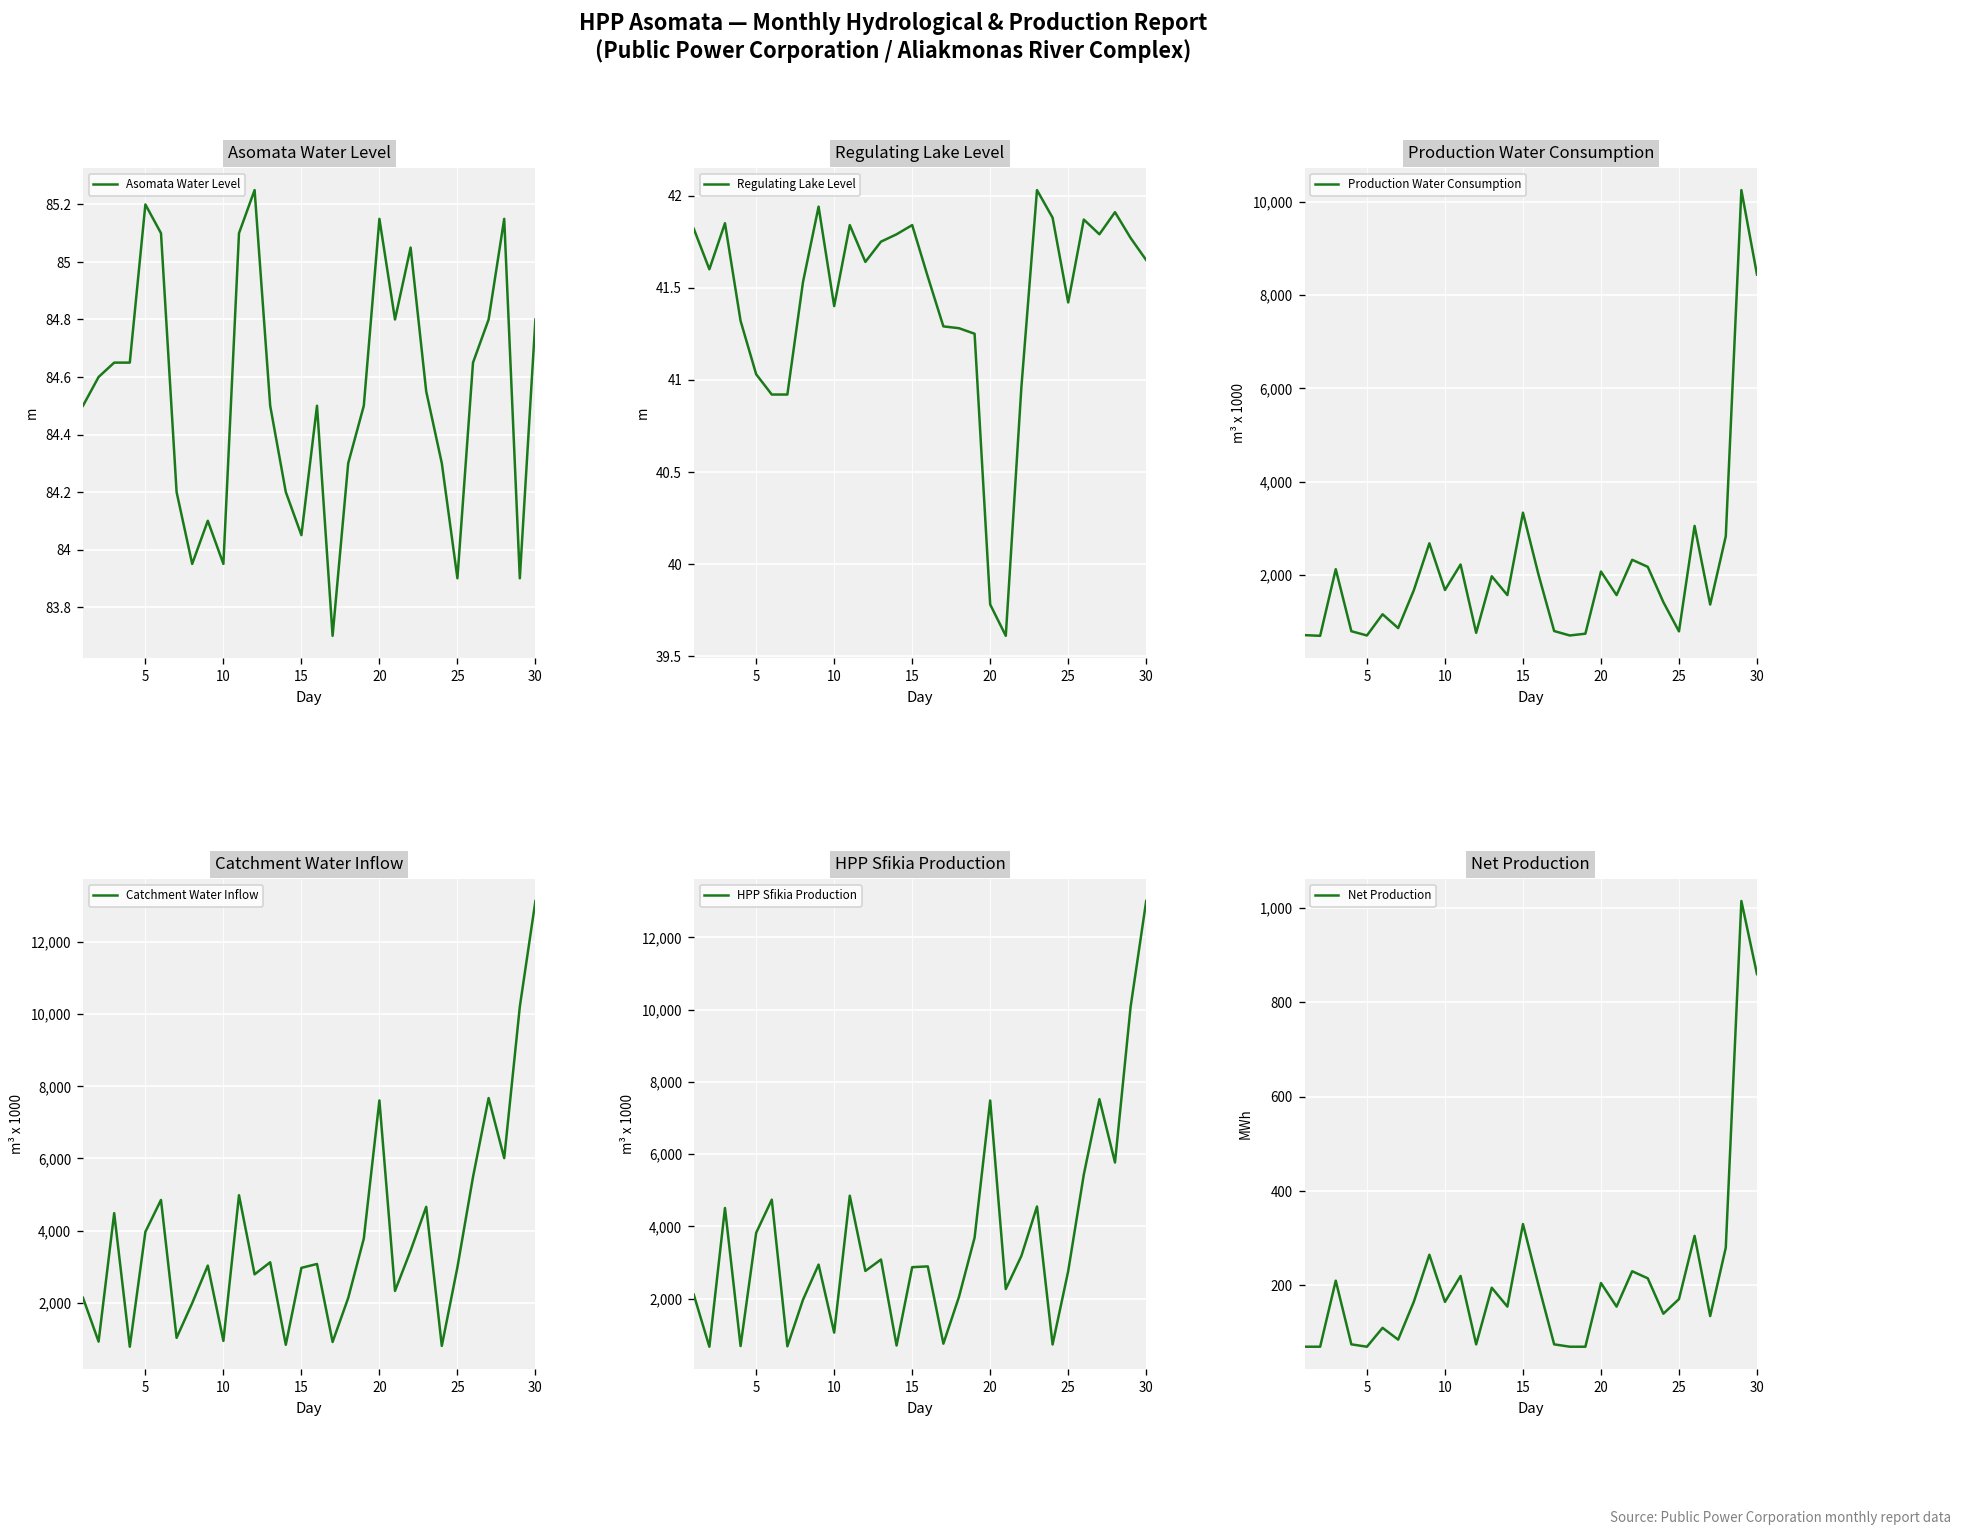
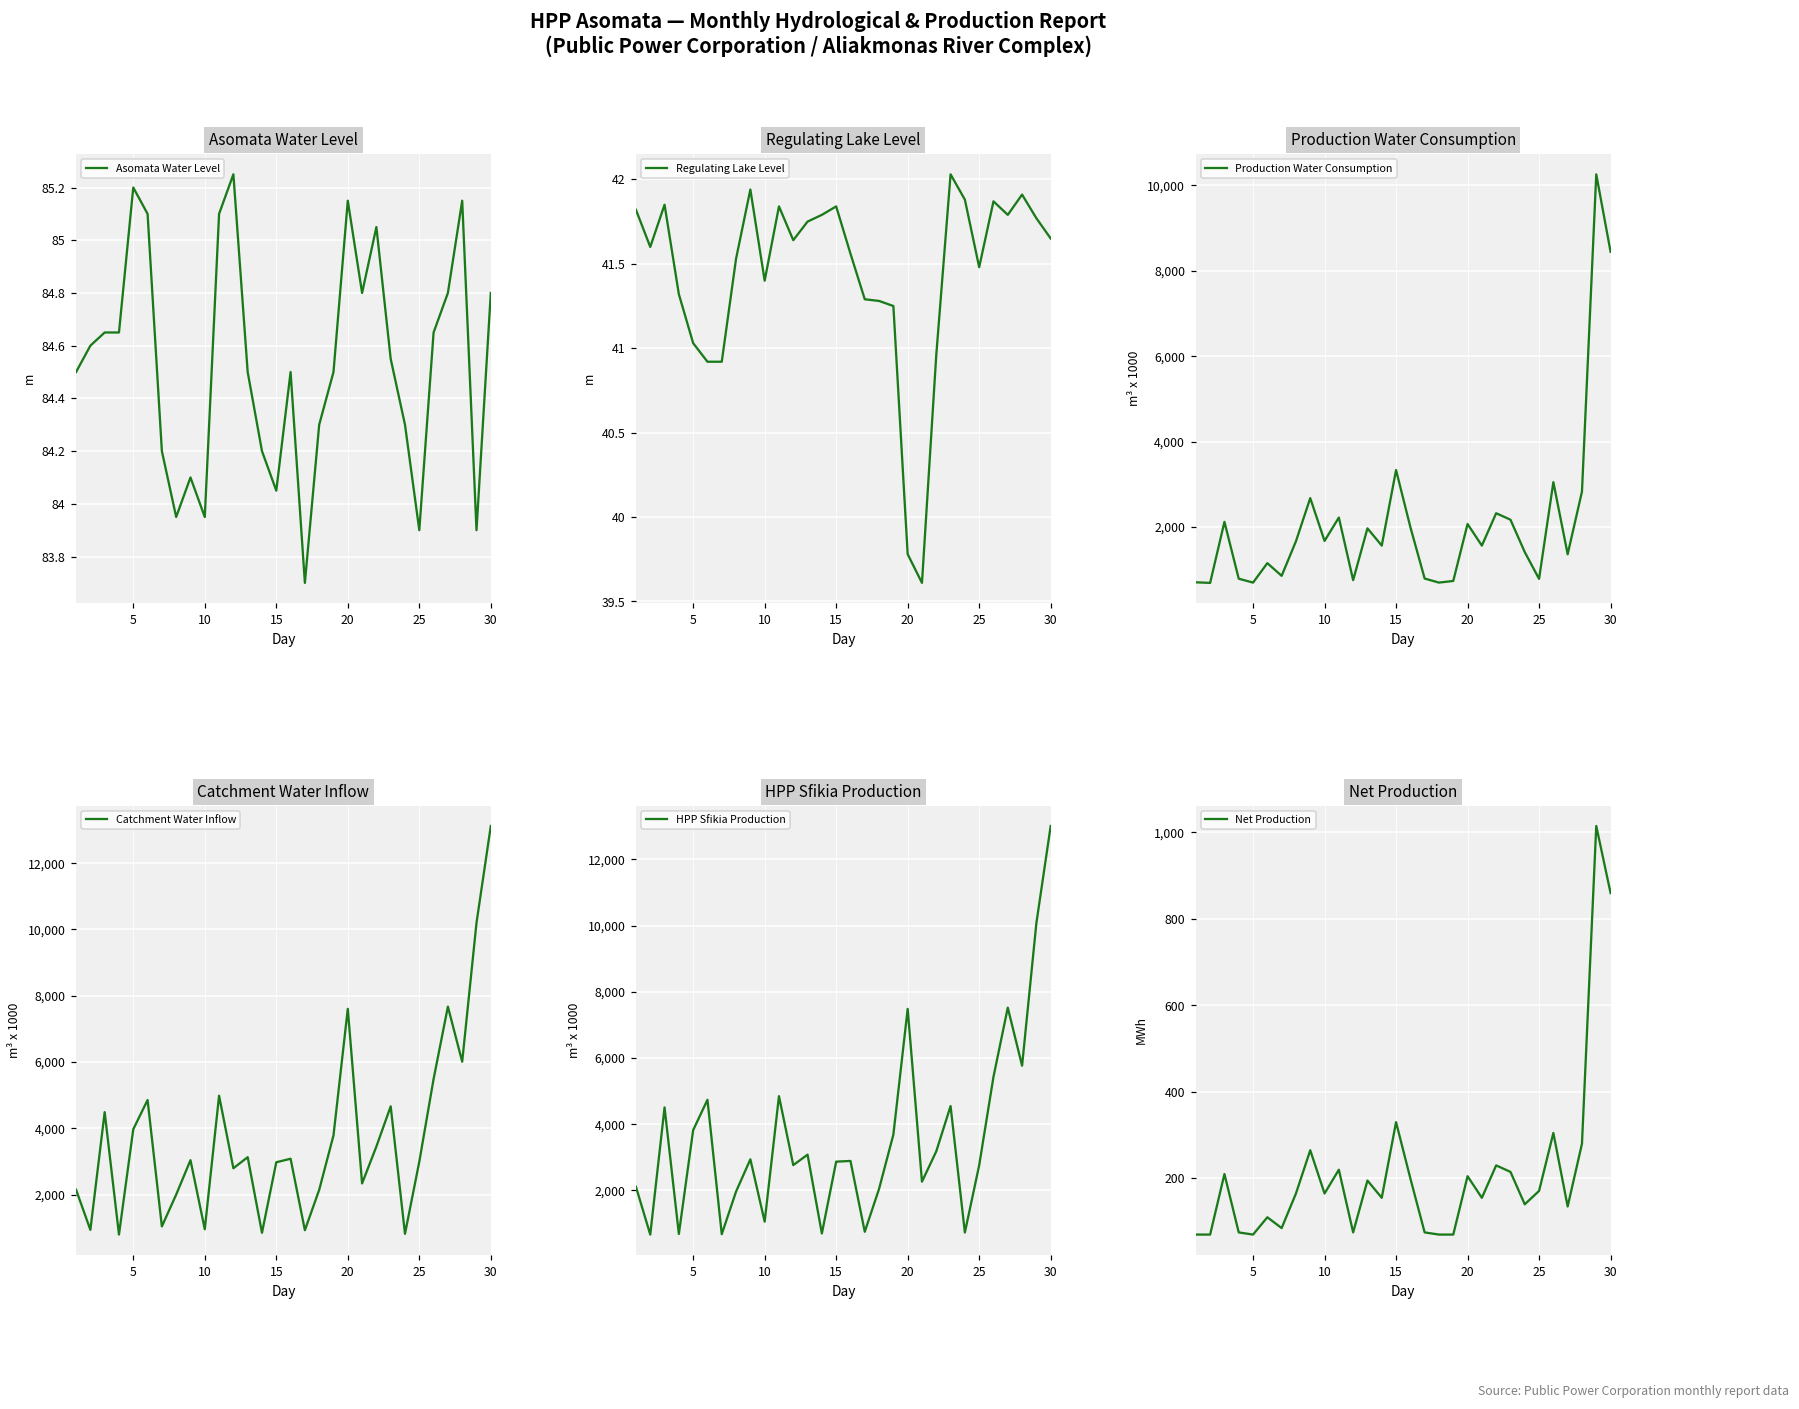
  {
    "Asomata Water Level": {
      "5": "85.20",
      "10": "83.95",
      "15": "84.05",
      "20": "85.15",
      "25": "83.90",
      "30": "84.80"
    },
    "Regulating Lake Level": {
      "5": "41.03",
      "10": "41.40",
      "15": "41.84",
      "20": "39.78",
-     "25": "41.42",
+     "25": "41.48",
      "30": "41.65"
    },
    "Production Water Consumption": {
      "5": "700",
      "10": "1,700",
      "15": "3,300",
      "20": "2,100",
      "25": "800",
      "30": "8,400"
    },
    "Catchment Water Inflow": {
      "5": "4,000",
      "10": "1,000",
      "15": "3,000",
      "20": "7,600",
      "25": "3,000",
      "30": "13,100"
    },
    "HPP Sfikia Production": {
      "5": "3,800",
      "10": "1,100",
      "15": "2,900",
      "20": "7,500",
      "25": "2,800",
      "30": "13,000"
    },
    "Net Production": {
      "5": "70",
      "10": "170",
      "15": "330",
      "20": "210",
      "25": "170",
      "30": "860"
    }
  }
